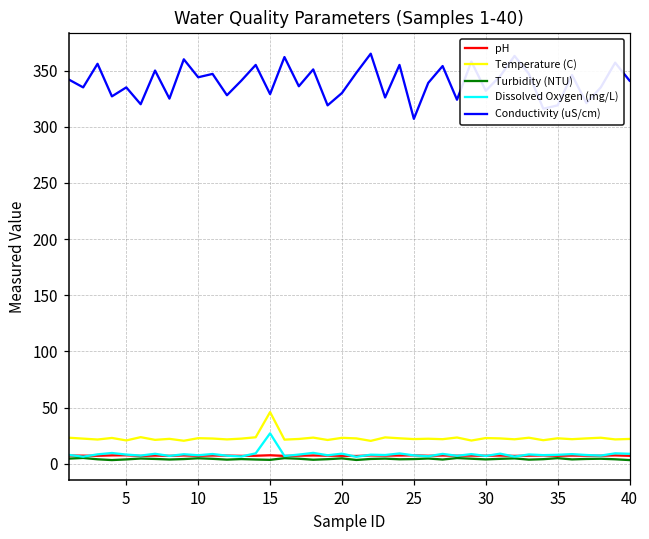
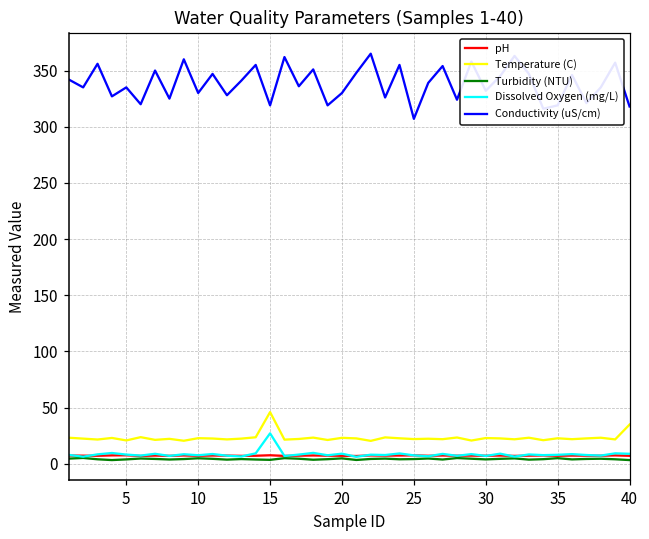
  {
    "pH": {
      "15": 7
    },
    "Temperature (C)": {
      "5": 21,
      "10": 23,
      "15": 46,
      "20": 23,
      "25": 22,
      "30": 23,
      "35": 23,
-     "40": 22
+     "40": 35
    },
    "Turbidity (NTU)": {
      "5": 4,
      "15": 3,
      "25": 4,
      "30": 4,
      "40": 3
    },
    "Dissolved Oxygen (mg/L)": {
      "15": 27
    },
    "Conductivity (uS/cm)": {
      "5": 335,
-     "10": 344,
-     "15": 329,
+     "10": 330,
+     "15": 319,
      "20": 330,
      "25": 307,
-     "40": 341
+     "40": 318
    }
  }
